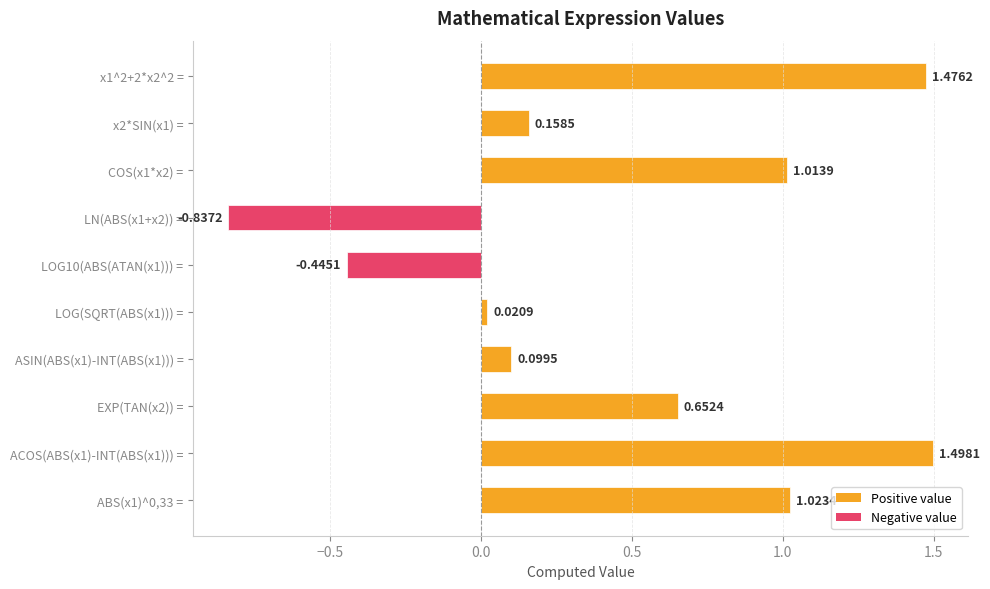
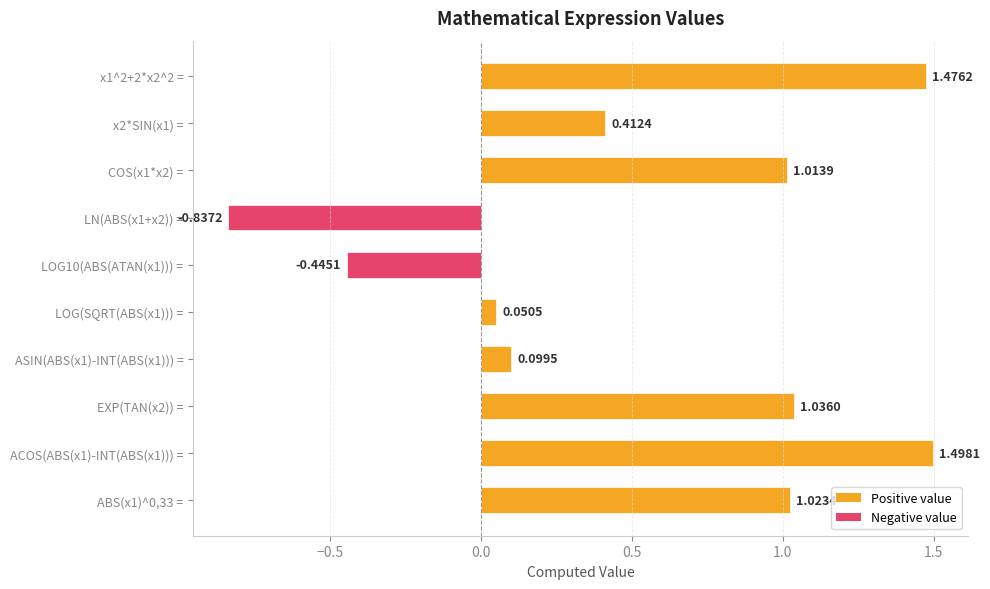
  {
    "x1^2+2*x2^2 =": 1.4762,
-   "x2*SIN(x1) =": 0.1585,
+   "x2*SIN(x1) =": 0.4124,
    "COS(x1*x2) =": 1.0139,
    "LN(ABS(x1+x2)) =": -0.8372,
    "LOG10(ABS(ATAN(x1))) =": -0.4451,
-   "LOG(SQRT(ABS(x1))) =": 0.0209,
+   "LOG(SQRT(ABS(x1))) =": 0.0505,
    "ASIN(ABS(x1)-INT(ABS(x1))) =": 0.0995,
-   "EXP(TAN(x2)) =": 0.6524,
+   "EXP(TAN(x2)) =": 1.0360,
    "ACOS(ABS(x1)-INT(ABS(x1))) =": 1.4981
  }
